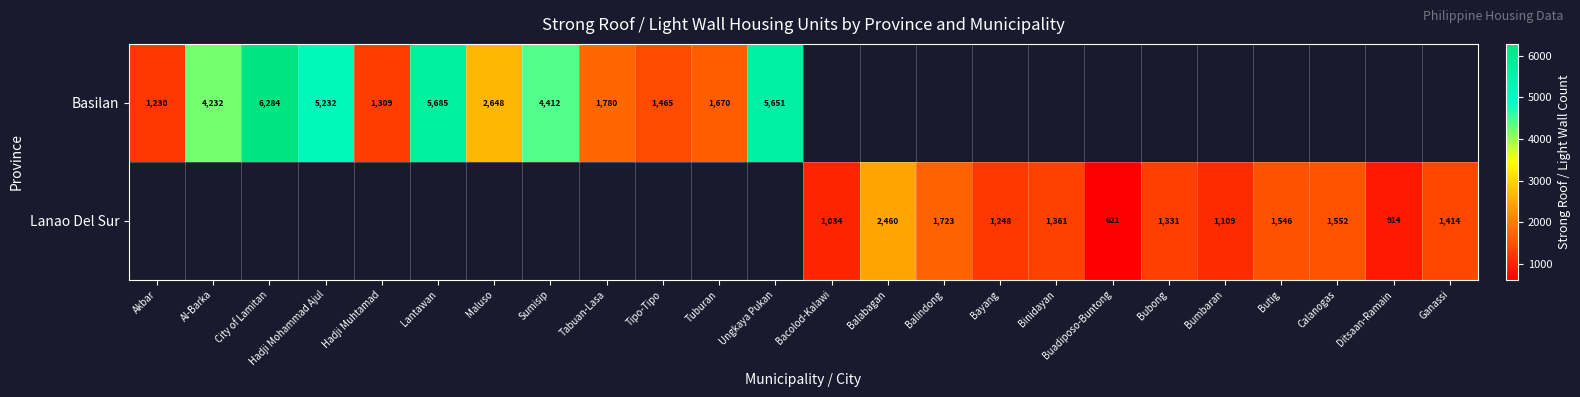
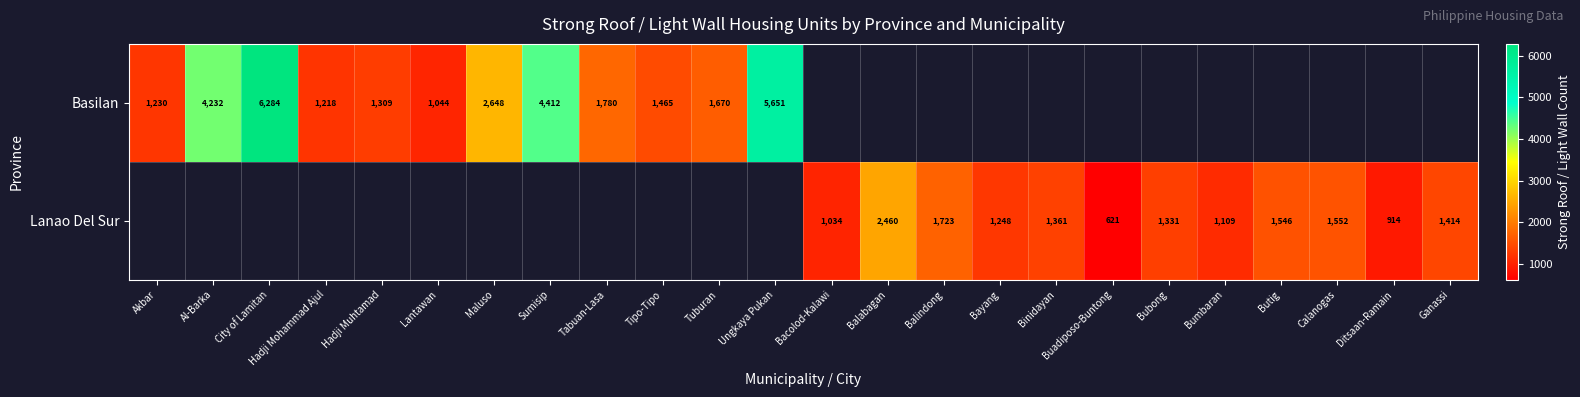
  {
    "Basilan": {
      "Akbar": "1,230",
      "Al-Barka": "4,232",
      "City of Lamitan": "6,284",
-     "Hadji Mohammad Ajul": "5,232",
+     "Hadji Mohammad Ajul": "1,218",
      "Hadji Muhtamad": "1,309",
-     "Lantawan": "5,685",
+     "Lantawan": "1,044",
      "Maluso": "2,648",
      "Sumisip": "4,412",
      "Tabuan-Lasa": "1,780",
      "Tipo-Tipo": "1,465",
      "Tuburan": "1,670",
      "Ungkaya Pukan": "5,651"
    },
    "Lanao Del Sur": {
      "Bacolod-Kalawi": "1,034",
      "Balabagan": "2,460",
      "Balindong": "1,723",
      "Bayang": "1,248",
      "Binidayan": "1,361",
      "Buadiposo-Buntong": "621",
      "Bubong": "1,331",
      "Bumbaran": "1,109",
      "Butig": "1,546",
      "Calanogas": "1,552",
      "Ditsaan-Ramain": "914",
      "Ganassi": "1,414"
    }
  }
